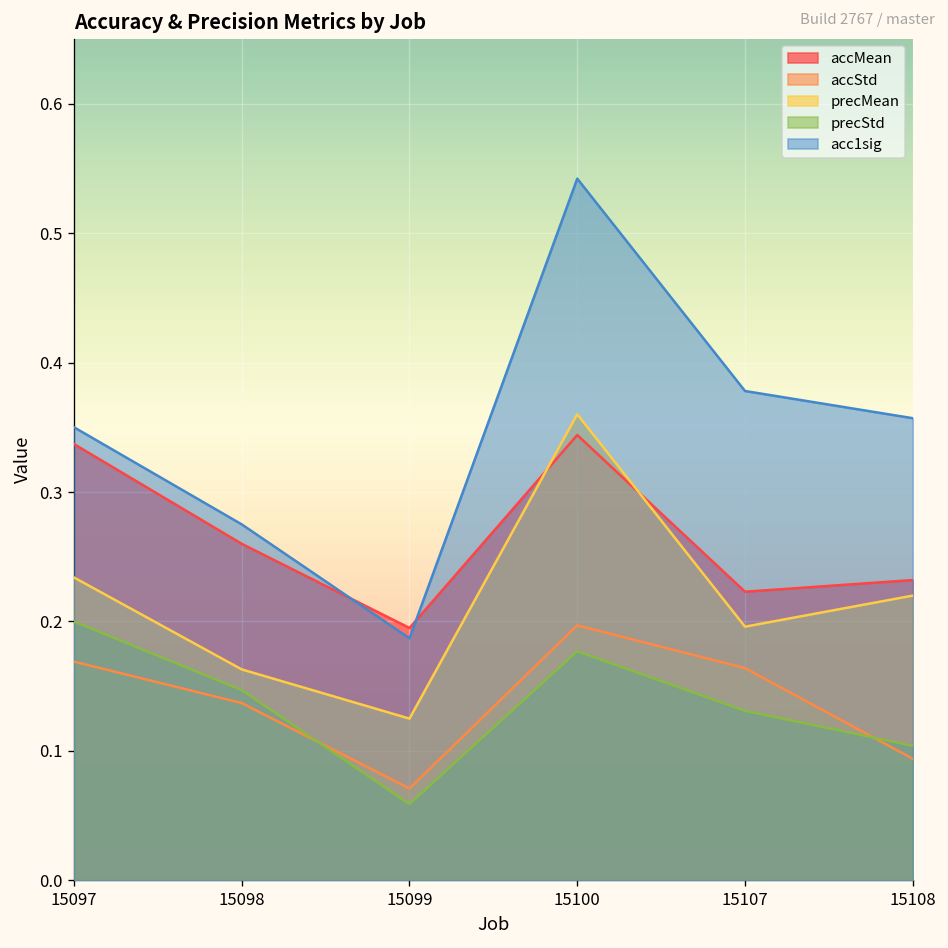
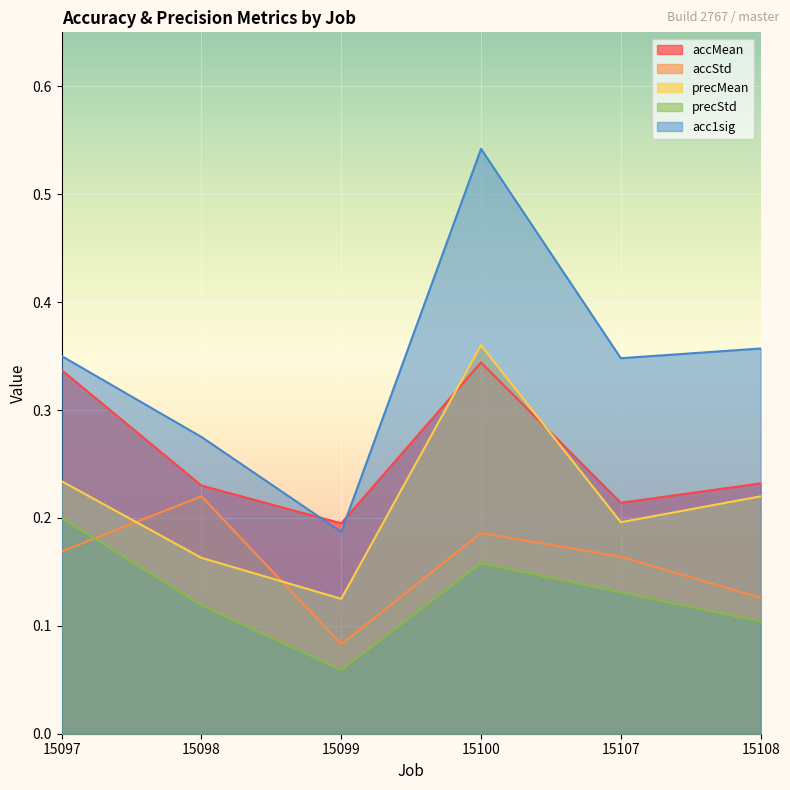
  {
    "accMean": {
      "15097": 0.337,
-     "15098": 0.26,
+     "15098": 0.23,
      "15099": 0.195,
      "15100": 0.344,
-     "15107": 0.223,
+     "15107": 0.214,
      "15108": 0.232
    },
    "accStd": {
      "15097": 0.169,
-     "15098": 0.137,
-     "15099": 0.071,
-     "15100": 0.197,
+     "15098": 0.220,
+     "15099": 0.083,
+     "15100": 0.186,
      "15107": 0.164,
-     "15108": 0.094
+     "15108": 0.126
    },
    "precMean": {
      "15097": 0.234,
      "15098": 0.163,
      "15099": 0.125,
      "15100": 0.360,
      "15107": 0.196,
      "15108": 0.220
    },
    "precStd": {
      "15097": 0.200,
-     "15098": 0.147,
+     "15098": 0.119,
      "15099": 0.059,
-     "15100": 0.177,
+     "15100": 0.158,
      "15107": 0.131,
      "15108": 0.104
    },
    "acc1sig": {
      "15097": 0.350,
      "15098": 0.275,
      "15099": 0.187,
      "15100": 0.542,
-     "15107": 0.378,
+     "15107": 0.348,
      "15108": 0.357
    }
  }
